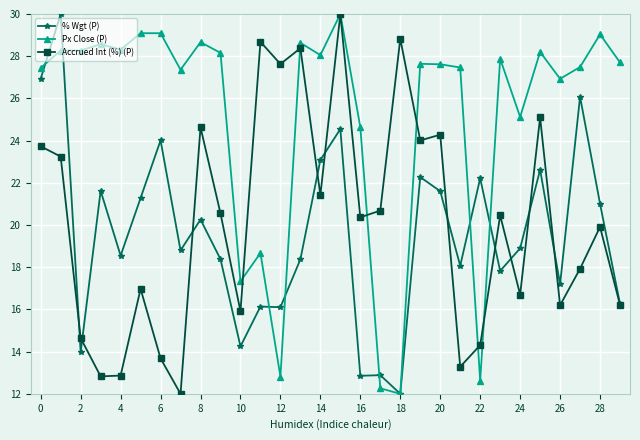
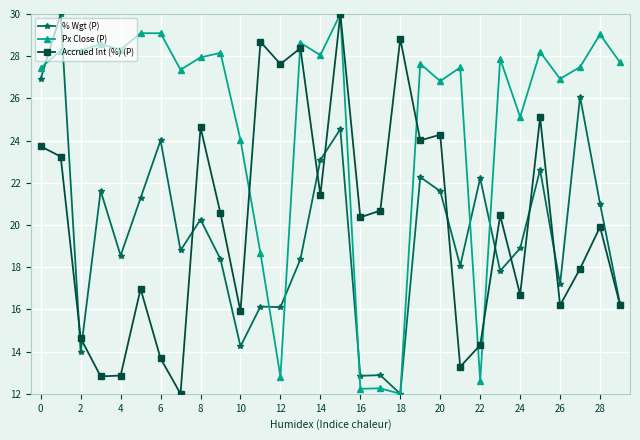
  {
    "Px Close (P)": {
      "0": 27.4,
      "6": 29.1,
-     "8": 28.7,
-     "10": 17.3,
+     "8": 27.9,
+     "10": 24.0,
      "12": 12.8,
      "14": 28.1,
-     "16": 24.6,
-     "20": 27.6,
+     "16": 12.2,
+     "20": 26.8,
      "22": 12.6,
      "24": 25.1,
      "26": 26.9,
      "28": 29.0
    }
  }
